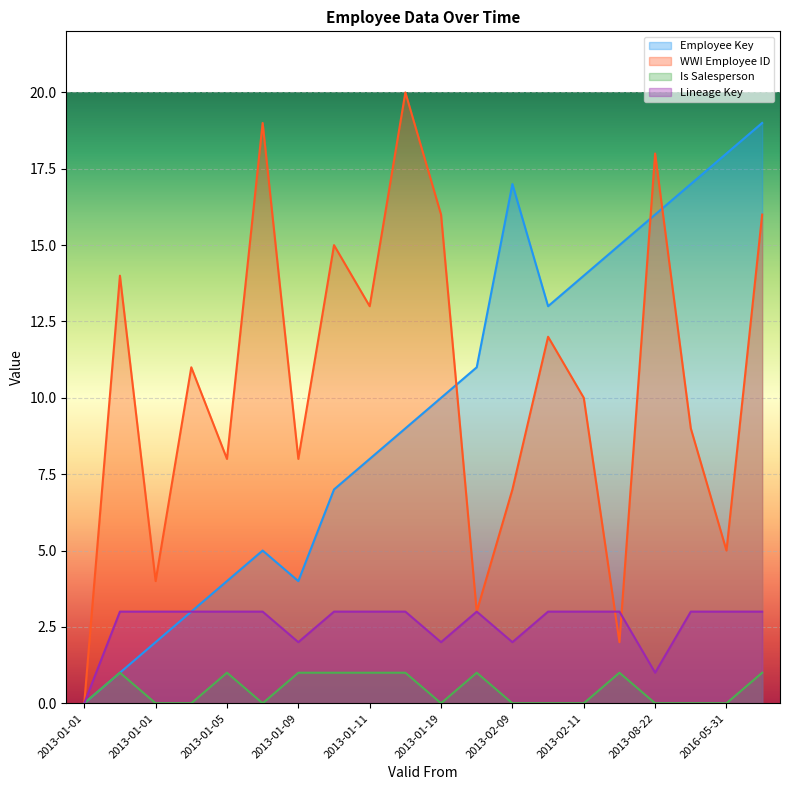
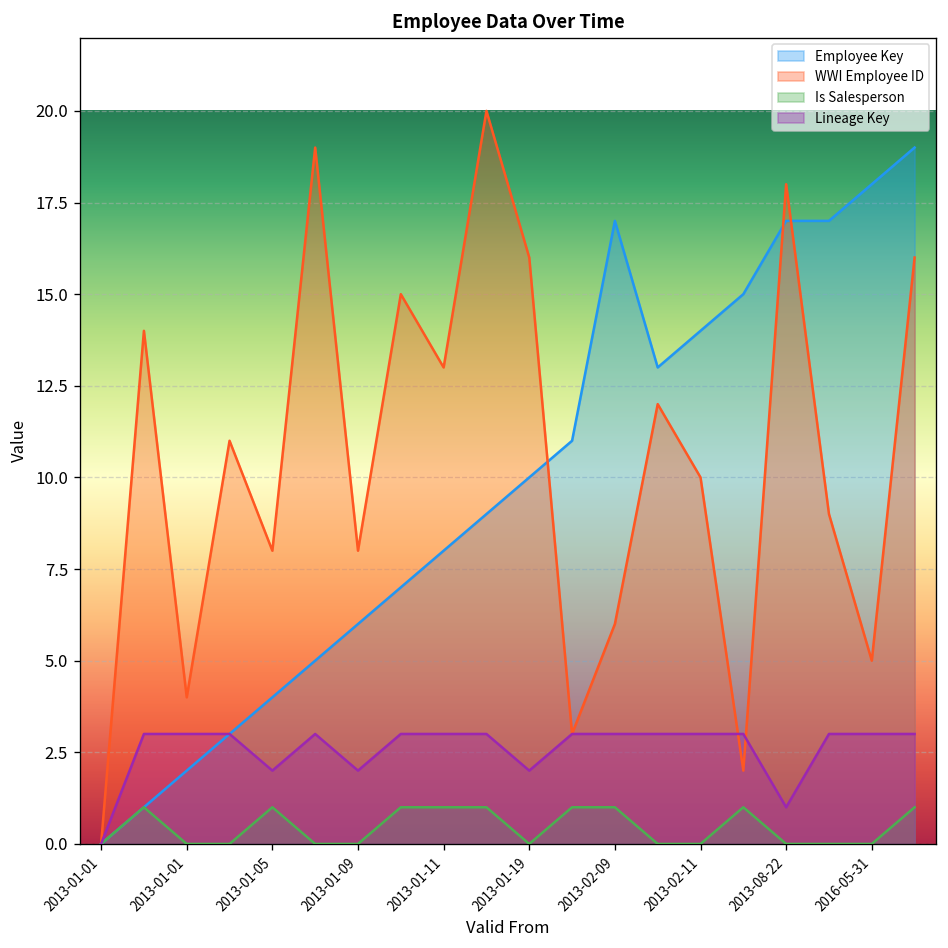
  {
    "Employee Key": {
      "2013-01-05": 4,
-     "2013-01-09": 4,
+     "2013-01-09": 6,
      "2013-01-19": 10,
      "2013-02-09": 17,
-     "2013-08-22": 16
+     "2013-08-22": 17
    },
    "WWI Employee ID": {
      "2013-01-05": 8,
      "2013-01-09": 8,
      "2013-01-19": 16,
-     "2013-02-09": 7,
+     "2013-02-09": 6,
      "2013-08-22": 18
    },
    "Is Salesperson": {
      "2013-01-05": 1,
-     "2013-01-09": 1,
+     "2013-01-09": 0,
      "2013-01-19": 0,
-     "2013-02-09": 0,
+     "2013-02-09": 1,
      "2013-08-22": 0
    },
    "Lineage Key": {
-     "2013-01-05": 3,
+     "2013-01-05": 2,
      "2013-01-09": 2,
      "2013-01-19": 2,
-     "2013-02-09": 2,
+     "2013-02-09": 3,
      "2013-08-22": 1
    }
  }
